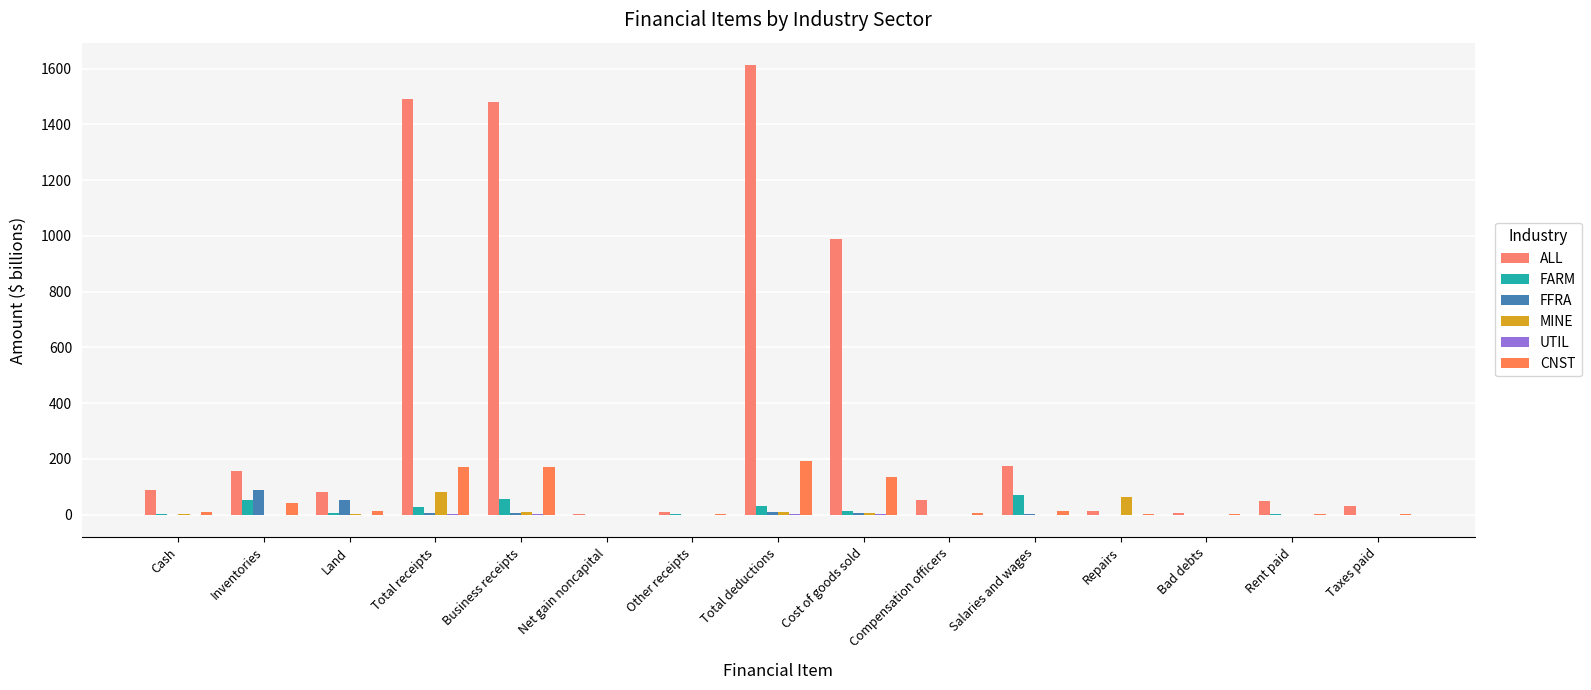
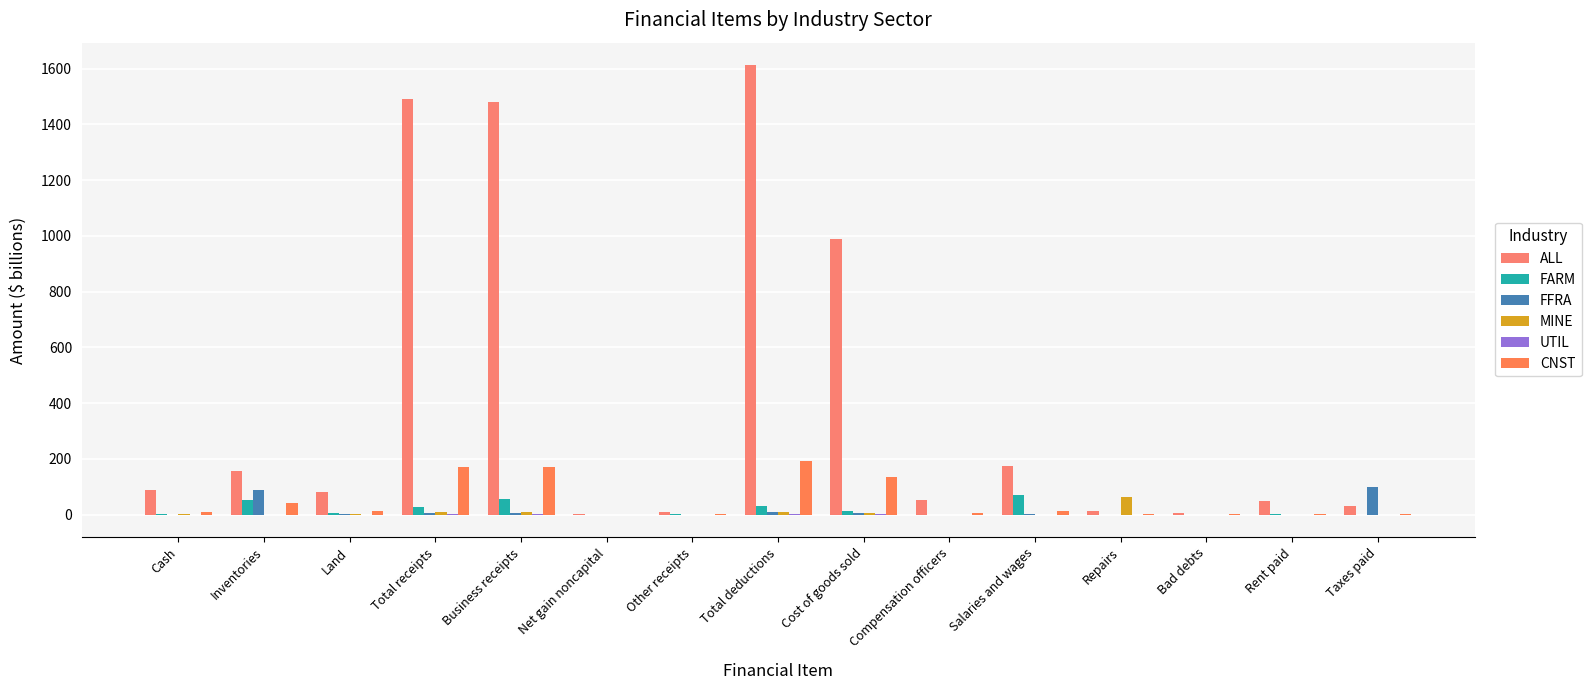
  {
    "FARM": {
      "Inventories": 50,
      "Total receipts": 30,
      "Business receipts": 60,
      "Total deductions": 30,
      "Cost of goods sold": 10,
      "Salaries and wages": 70
    },
    "FFRA": {
      "Inventories": 90,
-     "Land": 50,
-     "Taxes paid": 0
+     "Land": 0,
+     "Taxes paid": 100
    },
    "MINE": {
-     "Total receipts": 80,
+     "Total receipts": 10,
      "Business receipts": 10,
      "Total deductions": 10,
      "Repairs": 60
    }
  }
